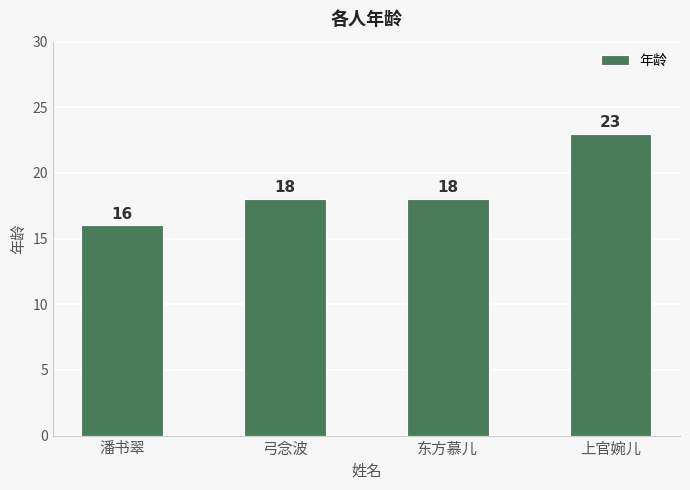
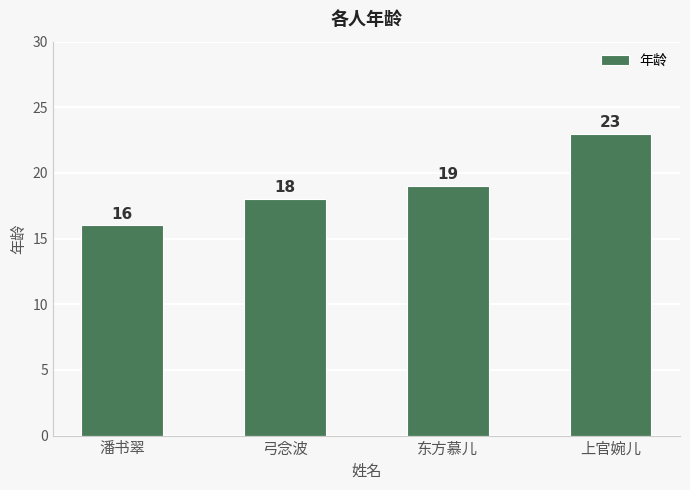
  {
    "潘书翠": 16,
    "弓念波": 18,
-   "东方慕儿": 18,
+   "东方慕儿": 19,
    "上官婉儿": 23
  }
